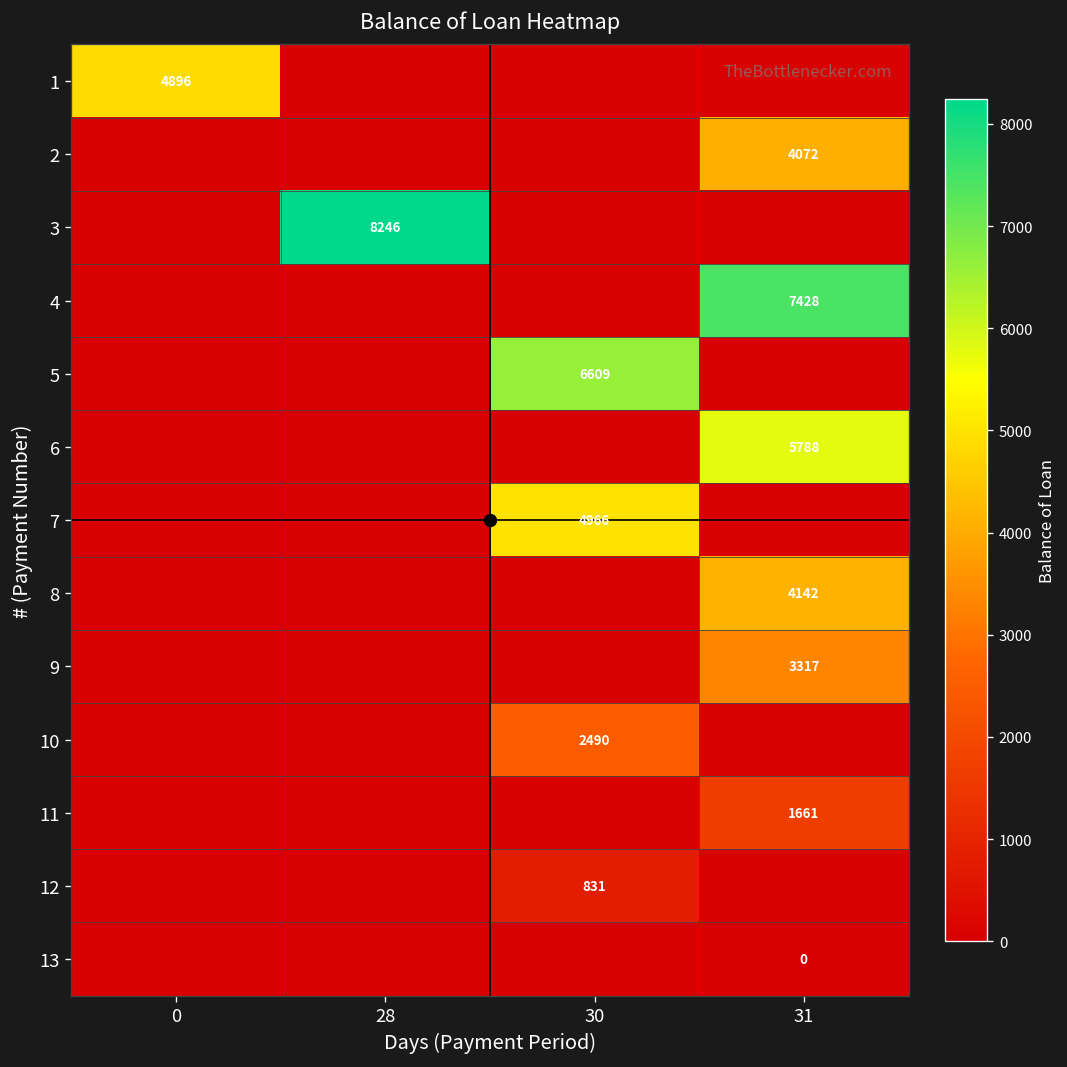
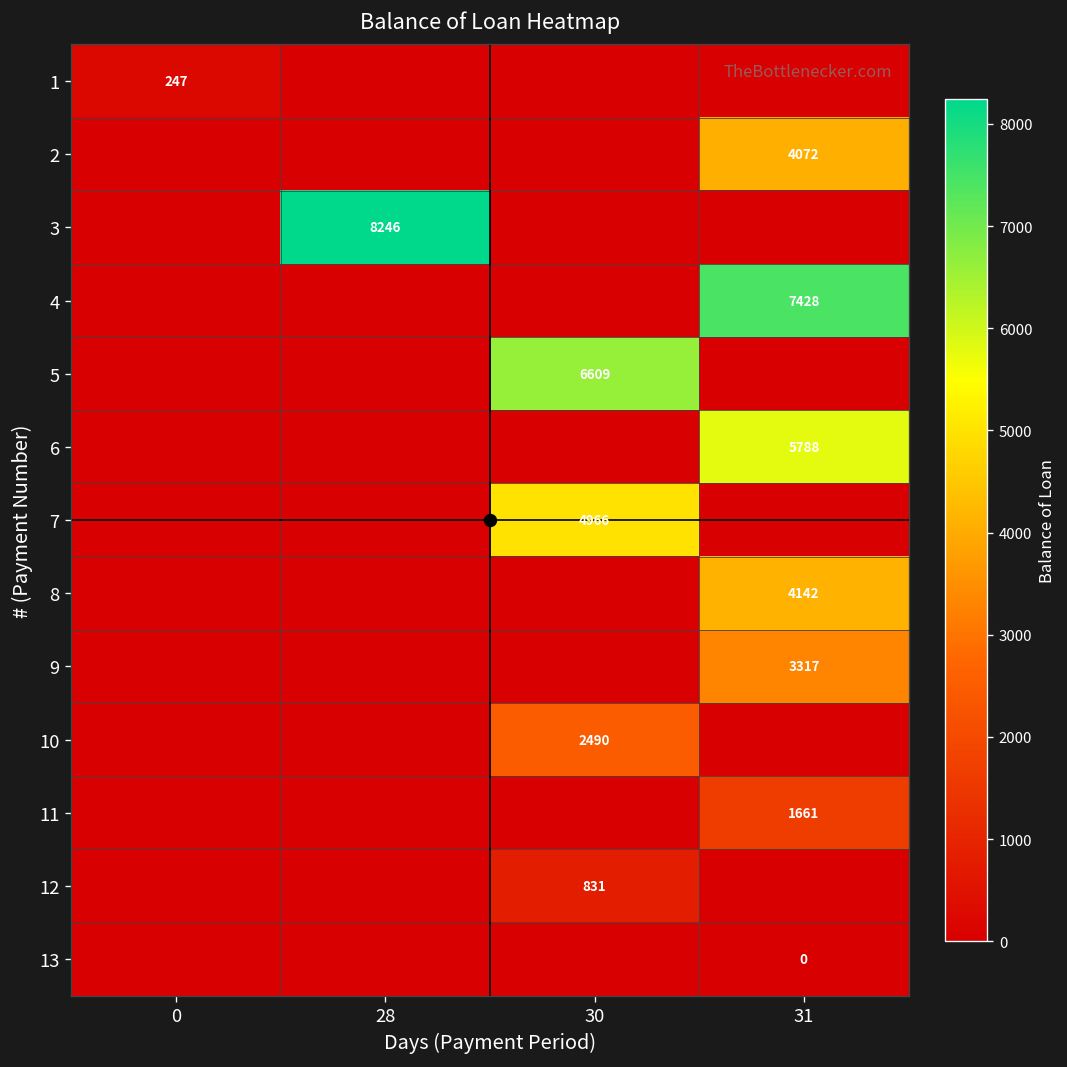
  {
    "1": {
-     "0": 4896
+     "0": 247
    },
    "2": {
      "31": 4072
    },
    "3": {
      "28": 8246
    },
    "4": {
      "31": 7428
    },
    "5": {
      "30": 6609
    },
    "6": {
      "31": 5788
    },
    "7": {
      "30": 4966
    },
    "8": {
      "31": 4142
    },
    "9": {
      "31": 3317
    },
    "10": {
      "30": 2490
    },
    "11": {
      "31": 1661
    },
    "12": {
      "30": 831
    },
    "13": {
      "31": 0
    }
  }
